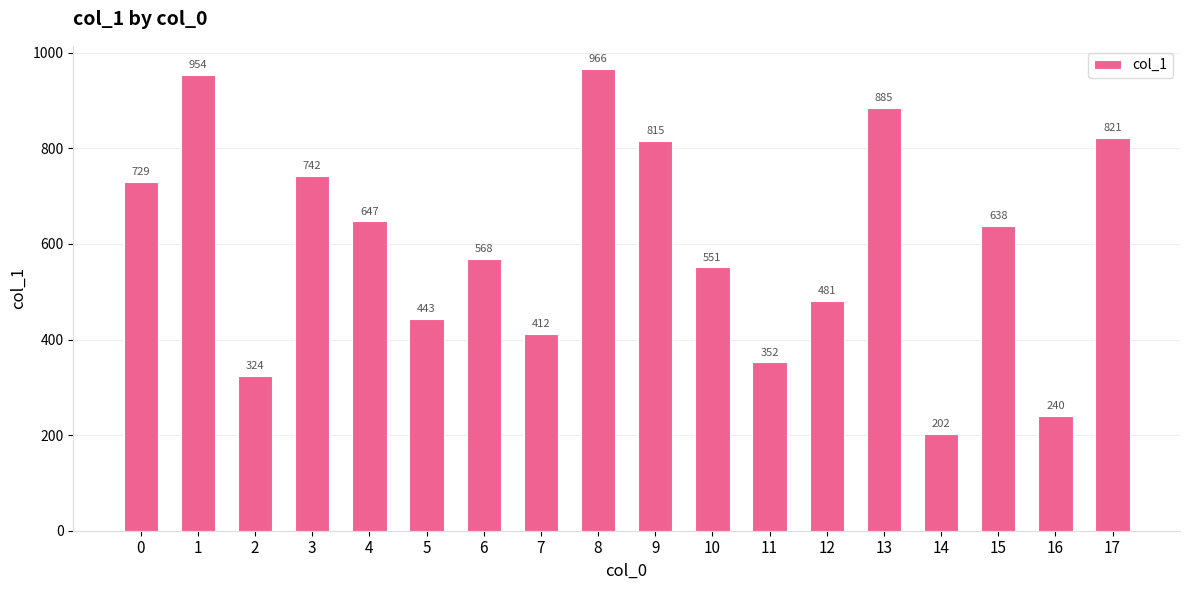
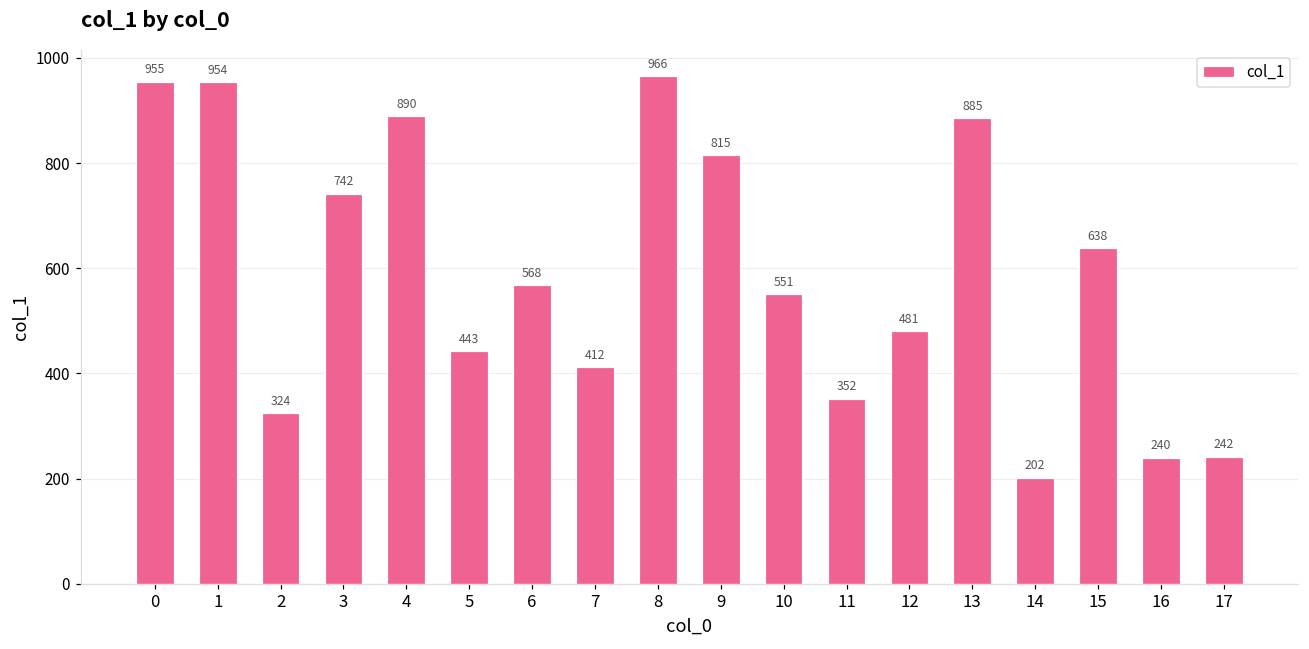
  {
-   "0": 729,
+   "0": 955,
    "1": 954,
    "2": 324,
    "3": 742,
-   "4": 647,
+   "4": 890,
    "5": 443,
    "6": 568,
    "7": 412,
    "8": 966,
    "9": 815,
    "10": 551,
    "11": 352,
    "12": 481,
    "13": 885,
    "14": 202,
    "15": 638,
    "16": 240,
-   "17": 821
+   "17": 242
  }
